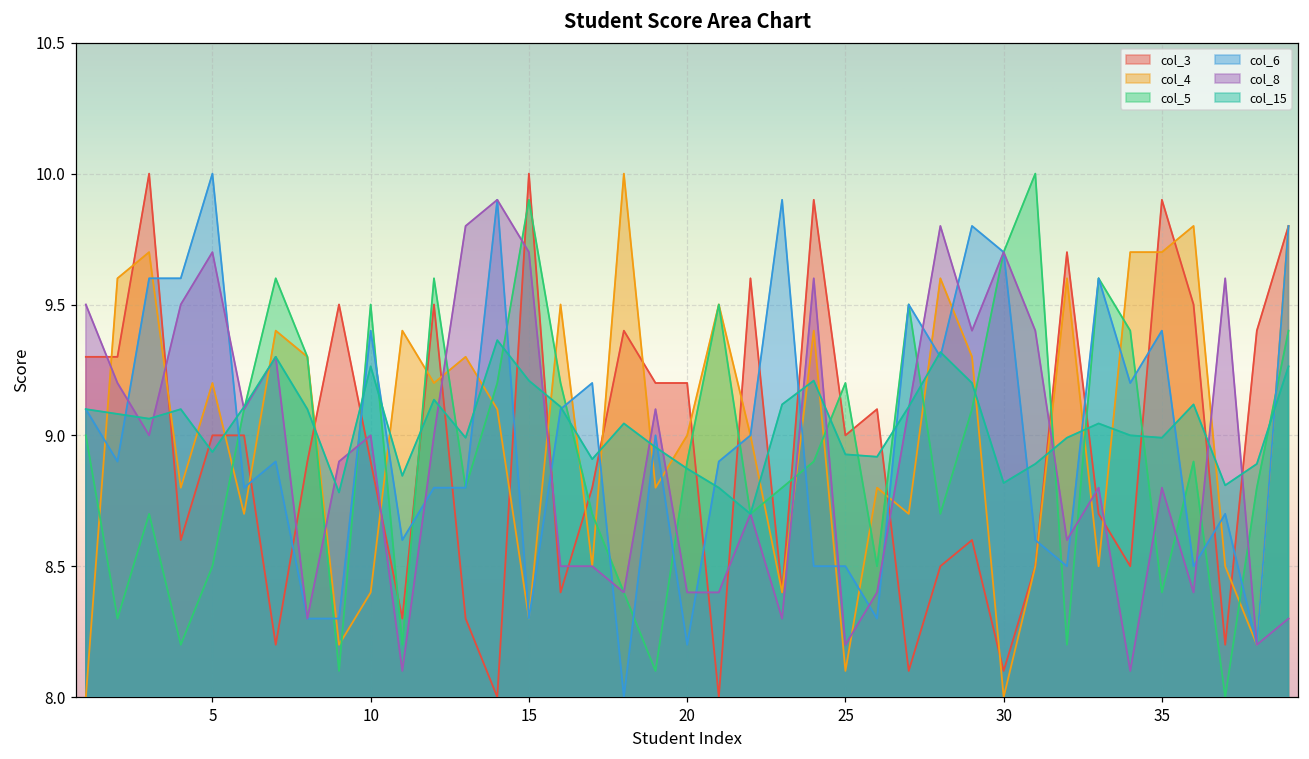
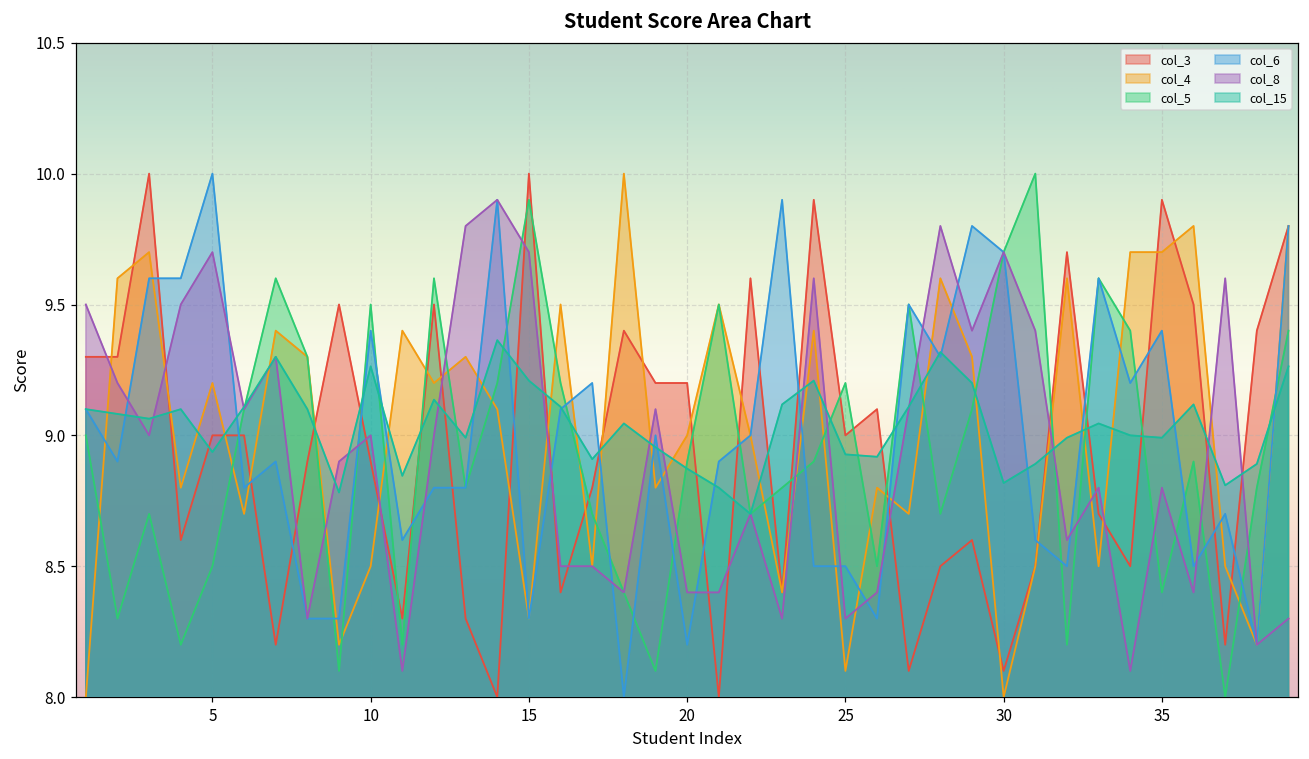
  {
    "col_3": {
      "5": 9.0,
      "10": 8.9,
      "15": 10.0,
      "20": 9.2,
      "25": 9.0,
      "30": 8.1,
      "35": 9.9
    },
    "col_4": {
      "5": 9.2,
-     "10": 8.4,
+     "10": 8.5,
      "20": 9.0,
      "25": 8.1,
      "30": 8.0,
      "35": 9.7
    },
    "col_8": {
      "5": 9.7,
      "10": 9.0,
      "15": 9.7,
      "20": 8.4,
-     "25": 8.2,
+     "25": 8.3,
      "35": 8.8
    }
  }
